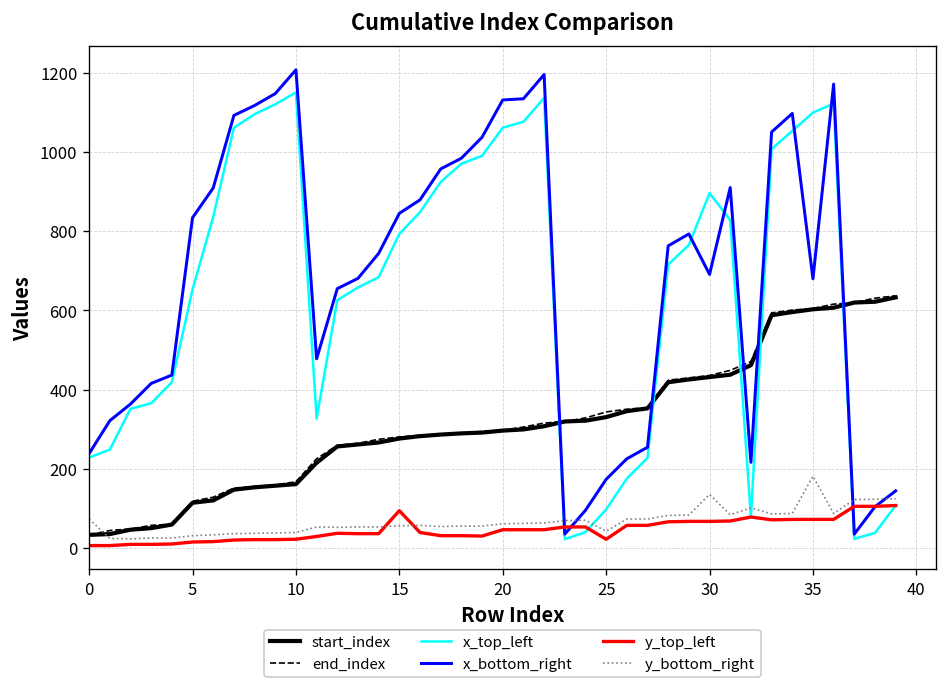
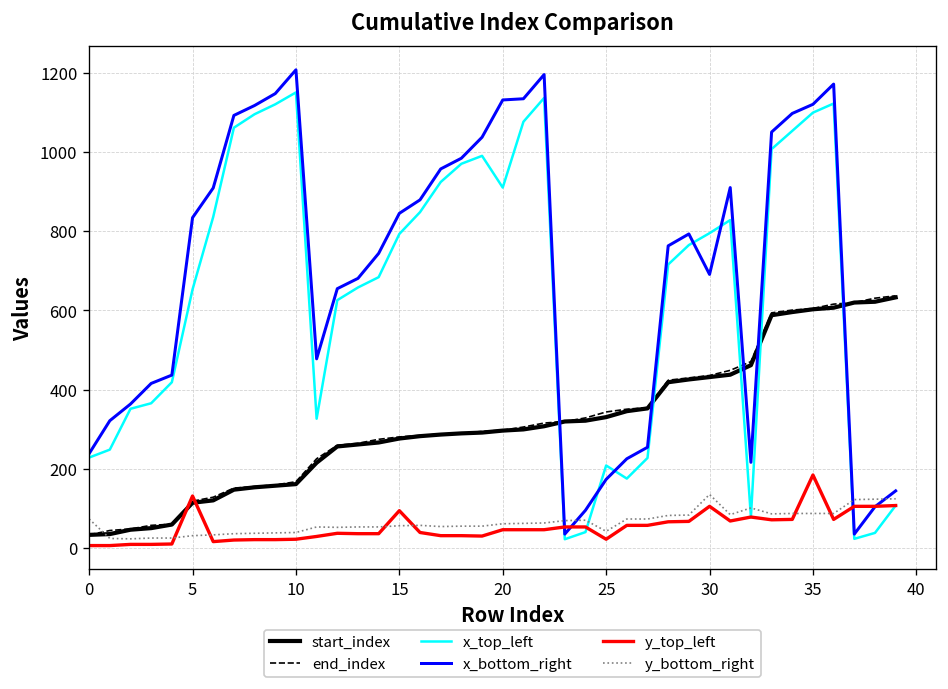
  {
    "x_top_left": {
      "0": 230,
      "5": 650,
      "10": 1150,
      "15": 790,
-     "20": 1060,
-     "25": 100,
-     "30": 900,
+     "20": 910,
+     "25": 210,
+     "30": 800,
      "35": 1100
    },
    "x_bottom_right": {
      "0": 240,
      "5": 830,
      "10": 1210,
      "15": 850,
      "20": 1130,
      "25": 170,
      "30": 690,
-     "35": 680
+     "35": 1120
    },
    "y_top_left": {
      "0": 10,
-     "5": 20,
+     "5": 130,
      "10": 20,
      "15": 100,
      "20": 50,
      "25": 20,
-     "30": 70,
-     "35": 70
+     "30": 110,
+     "35": 190
    },
    "y_bottom_right": {
      "0": 70,
      "5": 30,
      "10": 40,
      "15": 60,
      "20": 60,
      "25": 40,
      "30": 140,
-     "35": 180
+     "35": 90
    }
  }
